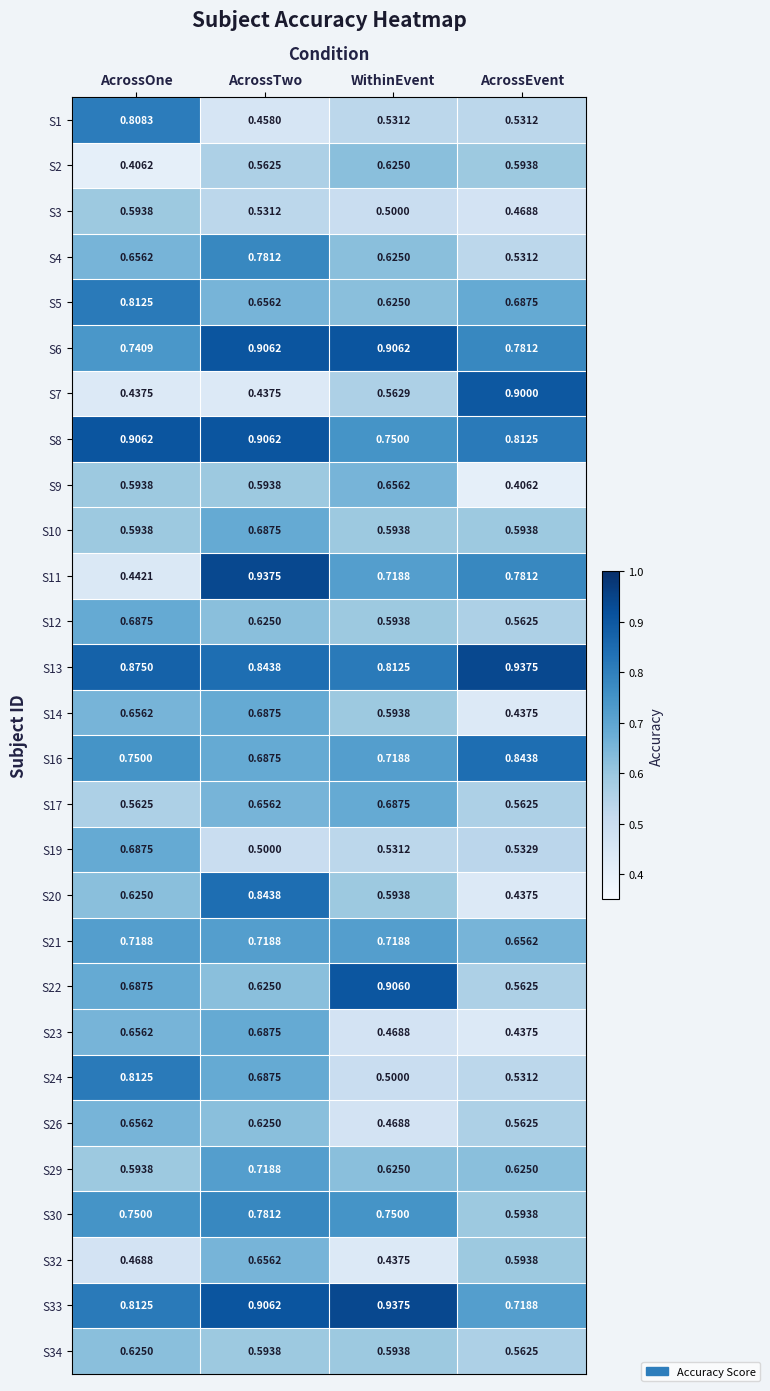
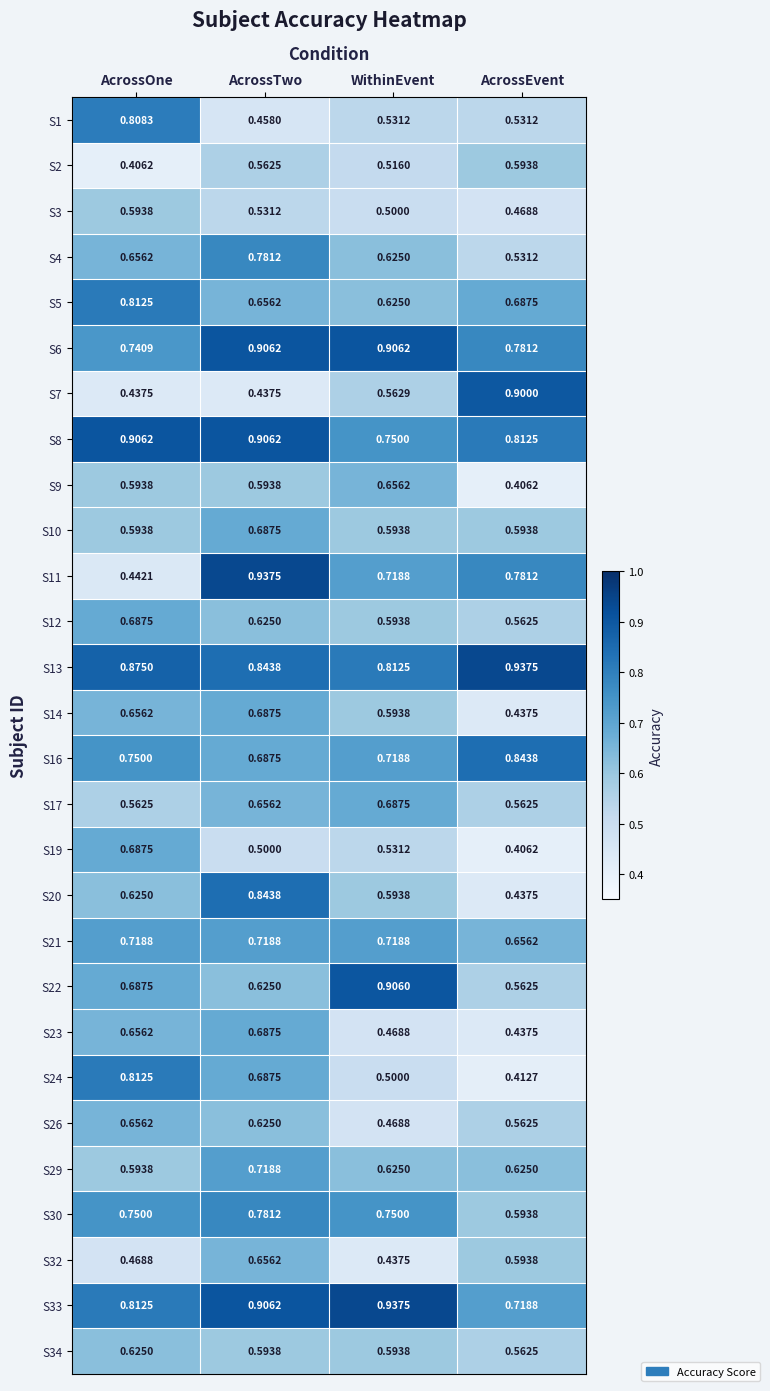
  {
    "S1": {
      "AcrossOne": 0.8083,
      "AcrossTwo": 0.4580,
      "WithinEvent": 0.5312,
      "AcrossEvent": 0.5312
    },
    "S2": {
      "AcrossOne": 0.4062,
      "AcrossTwo": 0.5625,
-     "WithinEvent": 0.6250,
+     "WithinEvent": 0.5160,
      "AcrossEvent": 0.5938
    },
    "S3": {
      "AcrossOne": 0.5938,
      "AcrossTwo": 0.5312,
      "WithinEvent": 0.5000,
      "AcrossEvent": 0.4688
    },
    "S4": {
      "AcrossOne": 0.6562,
      "AcrossTwo": 0.7812,
      "WithinEvent": 0.6250,
      "AcrossEvent": 0.5312
    },
    "S5": {
      "AcrossOne": 0.8125,
      "AcrossTwo": 0.6562,
      "WithinEvent": 0.6250,
      "AcrossEvent": 0.6875
    },
    "S6": {
      "AcrossOne": 0.7409,
      "AcrossTwo": 0.9062,
      "WithinEvent": 0.9062,
      "AcrossEvent": 0.7812
    },
    "S7": {
      "AcrossOne": 0.4375,
      "AcrossTwo": 0.4375,
      "WithinEvent": 0.5629,
      "AcrossEvent": 0.9000
    },
    "S8": {
      "AcrossOne": 0.9062,
      "AcrossTwo": 0.9062,
      "WithinEvent": 0.7500,
      "AcrossEvent": 0.8125
    },
    "S9": {
      "AcrossOne": 0.5938,
      "AcrossTwo": 0.5938,
      "WithinEvent": 0.6562,
      "AcrossEvent": 0.4062
    },
    "S10": {
      "AcrossOne": 0.5938,
      "AcrossTwo": 0.6875,
      "WithinEvent": 0.5938,
      "AcrossEvent": 0.5938
    },
    "S11": {
      "AcrossOne": 0.4421,
      "AcrossTwo": 0.9375,
      "WithinEvent": 0.7188,
      "AcrossEvent": 0.7812
    },
    "S12": {
      "AcrossOne": 0.6875,
      "AcrossTwo": 0.6250,
      "WithinEvent": 0.5938,
      "AcrossEvent": 0.5625
    },
    "S13": {
      "AcrossOne": 0.8750,
      "AcrossTwo": 0.8438,
      "WithinEvent": 0.8125,
      "AcrossEvent": 0.9375
    },
    "S14": {
      "AcrossOne": 0.6562,
      "AcrossTwo": 0.6875,
      "WithinEvent": 0.5938,
      "AcrossEvent": 0.4375
    },
    "S16": {
      "AcrossOne": 0.7500,
      "AcrossTwo": 0.6875,
      "WithinEvent": 0.7188,
      "AcrossEvent": 0.8438
    },
    "S17": {
      "AcrossOne": 0.5625,
      "AcrossTwo": 0.6562,
      "WithinEvent": 0.6875,
      "AcrossEvent": 0.5625
    },
    "S19": {
      "AcrossOne": 0.6875,
      "AcrossTwo": 0.5000,
      "WithinEvent": 0.5312,
-     "AcrossEvent": 0.5329
+     "AcrossEvent": 0.4062
    },
    "S20": {
      "AcrossOne": 0.6250,
      "AcrossTwo": 0.8438,
      "WithinEvent": 0.5938,
      "AcrossEvent": 0.4375
    },
    "S21": {
      "AcrossOne": 0.7188,
      "AcrossTwo": 0.7188,
      "WithinEvent": 0.7188,
      "AcrossEvent": 0.6562
    },
    "S22": {
      "AcrossOne": 0.6875,
      "AcrossTwo": 0.6250,
      "WithinEvent": 0.9060,
      "AcrossEvent": 0.5625
    },
    "S23": {
      "AcrossOne": 0.6562,
      "AcrossTwo": 0.6875,
      "WithinEvent": 0.4688,
      "AcrossEvent": 0.4375
    },
    "S24": {
      "AcrossOne": 0.8125,
      "AcrossTwo": 0.6875,
      "WithinEvent": 0.5000,
-     "AcrossEvent": 0.5312
+     "AcrossEvent": 0.4127
    },
    "S26": {
      "AcrossOne": 0.6562,
      "AcrossTwo": 0.6250,
      "WithinEvent": 0.4688,
      "AcrossEvent": 0.5625
    },
    "S29": {
      "AcrossOne": 0.5938,
      "AcrossTwo": 0.7188,
      "WithinEvent": 0.6250,
      "AcrossEvent": 0.6250
    },
    "S30": {
      "AcrossOne": 0.7500,
      "AcrossTwo": 0.7812,
      "WithinEvent": 0.7500,
      "AcrossEvent": 0.5938
    },
    "S32": {
      "AcrossOne": 0.4688,
      "AcrossTwo": 0.6562,
      "WithinEvent": 0.4375,
      "AcrossEvent": 0.5938
    },
    "S33": {
      "AcrossOne": 0.8125,
      "AcrossTwo": 0.9062,
      "WithinEvent": 0.9375,
      "AcrossEvent": 0.7188
    },
    "S34": {
      "AcrossOne": 0.6250,
      "AcrossTwo": 0.5938,
      "WithinEvent": 0.5938,
      "AcrossEvent": 0.5625
    }
  }
